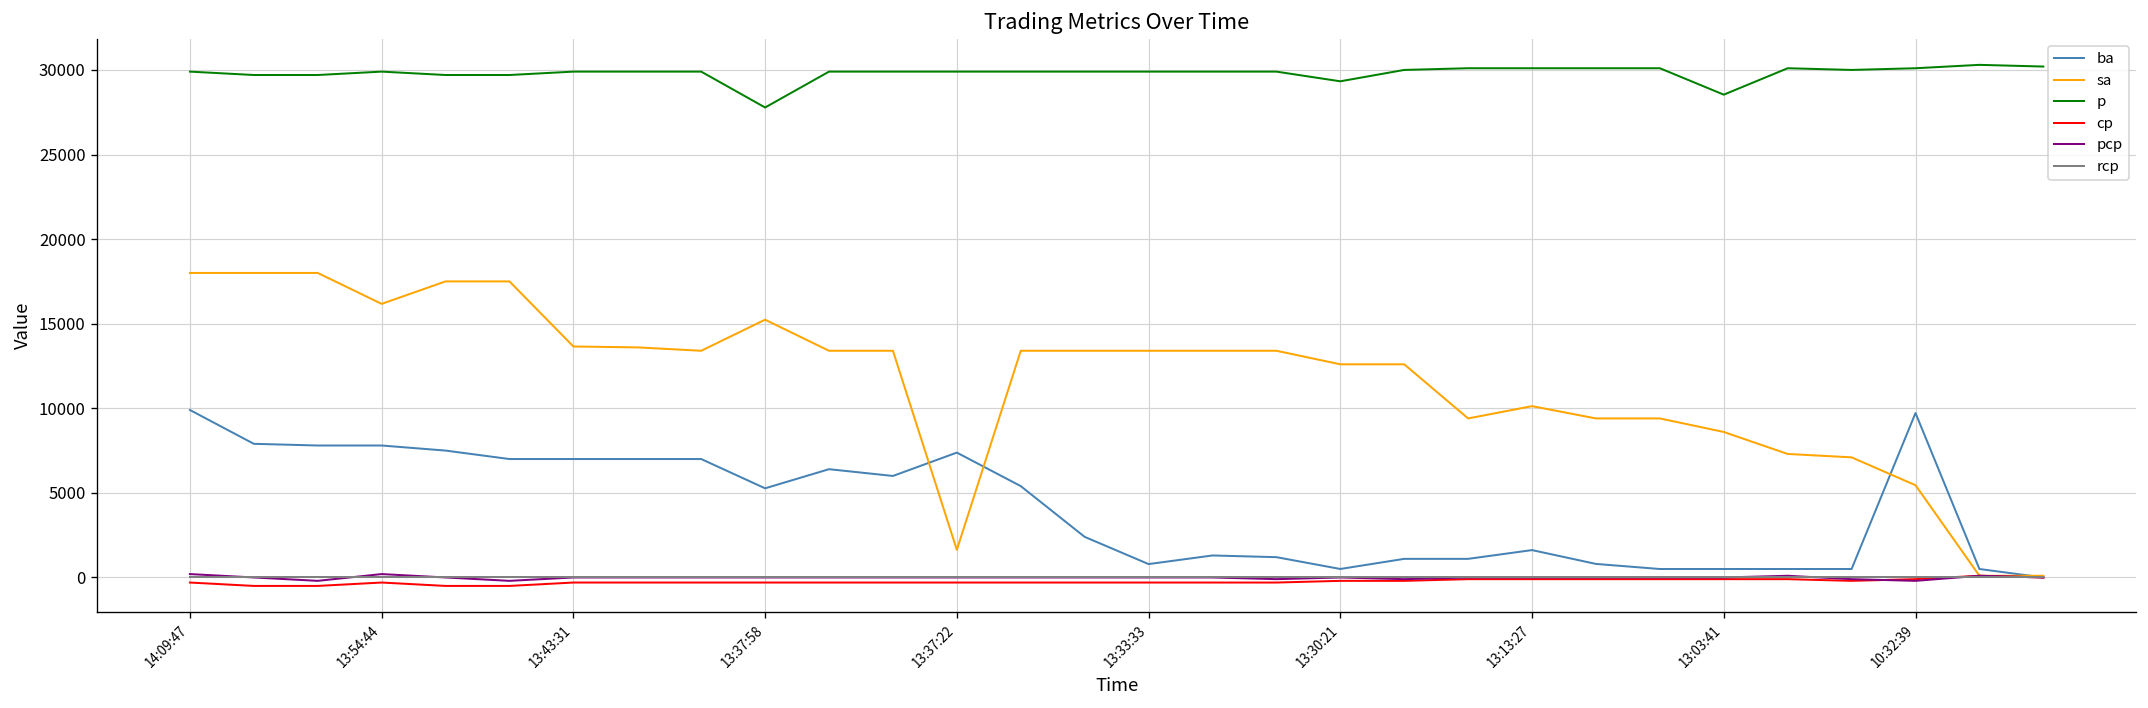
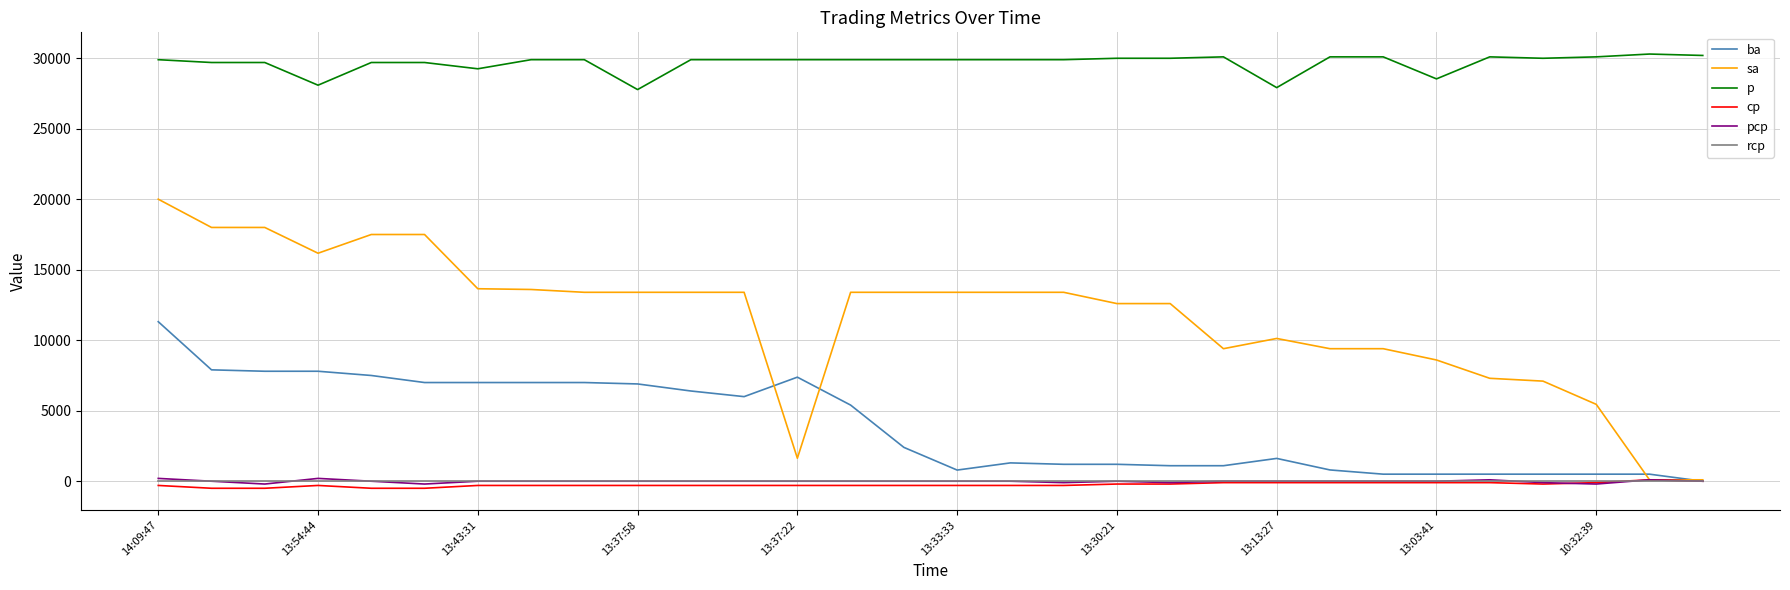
  {
    "ba": {
-     "14:09:47": 9900,
+     "14:09:47": 11300,
      "13:54:44": 7800,
      "13:43:31": 7000,
-     "13:37:58": 5300,
+     "13:37:58": 6900,
      "13:37:22": 7400,
      "13:33:33": 800,
-     "13:30:21": 500,
+     "13:30:21": 1200,
      "13:13:27": 1600,
      "13:03:41": 500,
-     "10:32:39": 9700
+     "10:32:39": 500
    },
    "sa": {
-     "14:09:47": 18000,
+     "14:09:47": 20000,
      "13:54:44": 16200,
      "13:43:31": 13700,
-     "13:37:58": 15200,
+     "13:37:58": 13400,
      "13:37:22": 1600,
      "13:33:33": 13400,
      "13:30:21": 12600,
      "13:13:27": 10100,
      "13:03:41": 8600,
      "10:32:39": 5500
    },
    "p": {
      "14:09:47": 29900,
-     "13:54:44": 29900,
-     "13:43:31": 29900,
+     "13:54:44": 28100,
+     "13:43:31": 29300,
      "13:37:58": 27800,
      "13:37:22": 29900,
      "13:33:33": 29900,
-     "13:30:21": 29300,
-     "13:13:27": 30100,
+     "13:30:21": 30000,
+     "13:13:27": 27900,
      "13:03:41": 28500,
      "10:32:39": 30100
    },
    "cp": {
      "14:09:47": -300,
      "13:54:44": -300,
      "13:43:31": -300,
      "13:37:58": -300,
      "13:37:22": -300,
      "13:33:33": -300,
      "13:30:21": -200
    },
    "pcp": {
      "14:09:47": 200,
      "13:54:44": 200
    },
    "rcp": {
      "14:09:47": 0,
      "13:54:44": 0
    }
  }
